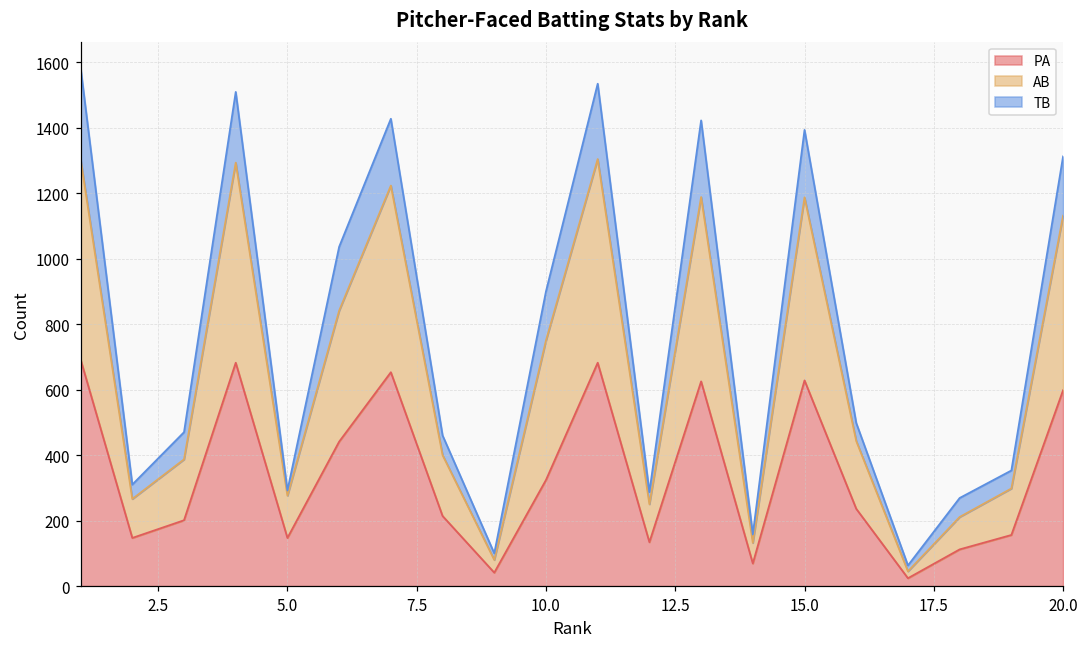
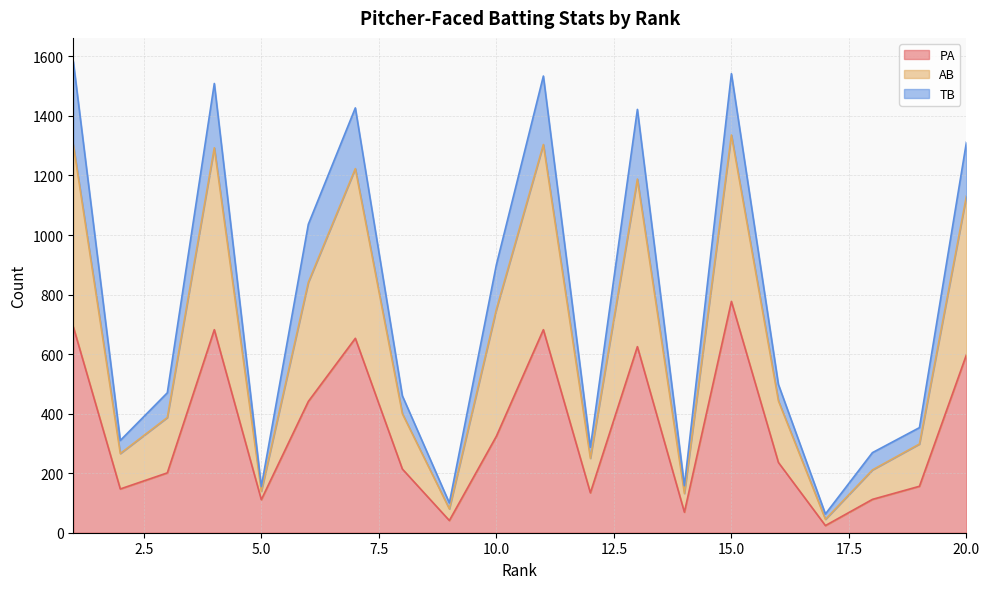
  {
    "PA": {
-     "5.0": 150,
+     "5.0": 110,
      "10.0": 320,
-     "15.0": 630,
+     "15.0": 780,
      "20.0": 600
    },
    "AB": {
-     "5.0": 130,
+     "5.0": 30,
      "10.0": 430,
      "15.0": 560,
      "20.0": 530
    },
    "TB": {
      "5.0": 20,
      "10.0": 150,
      "15.0": 210,
      "20.0": 180
    }
  }
